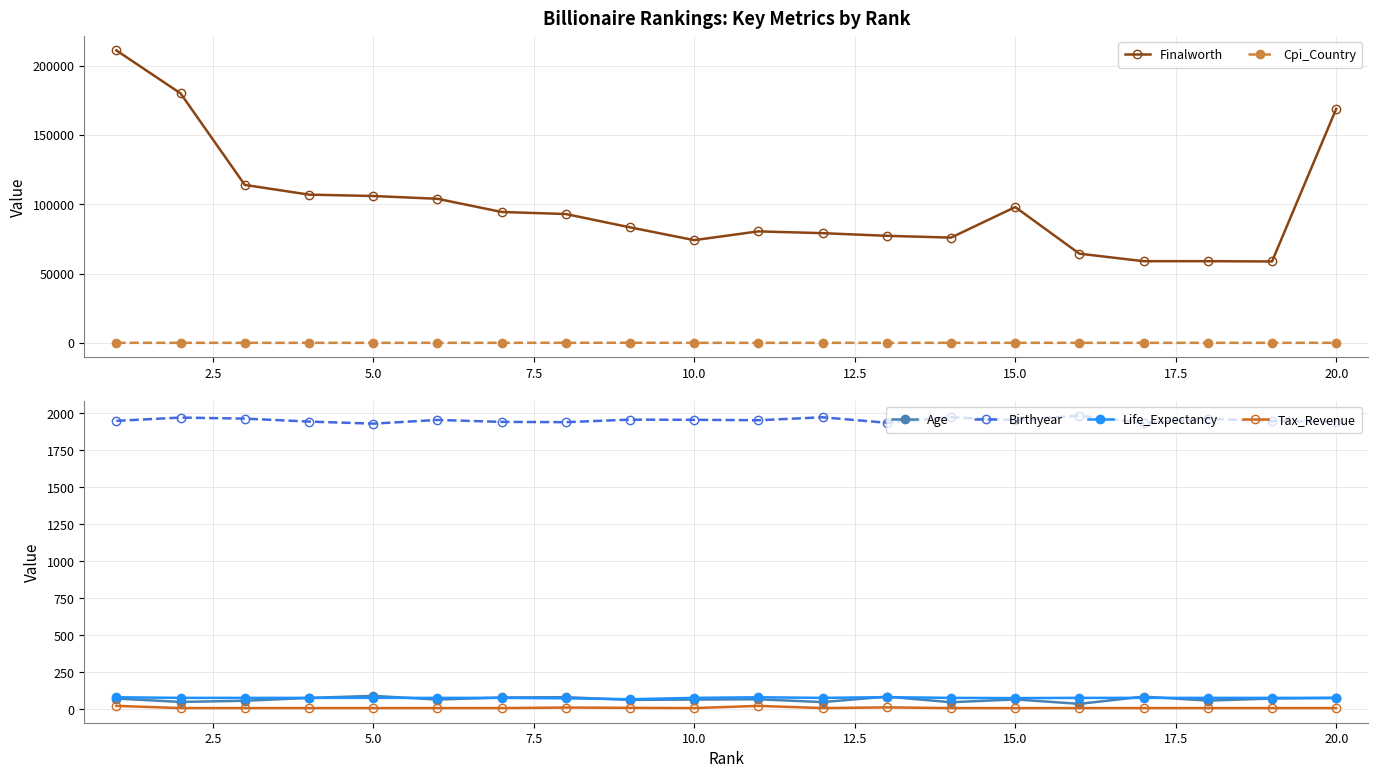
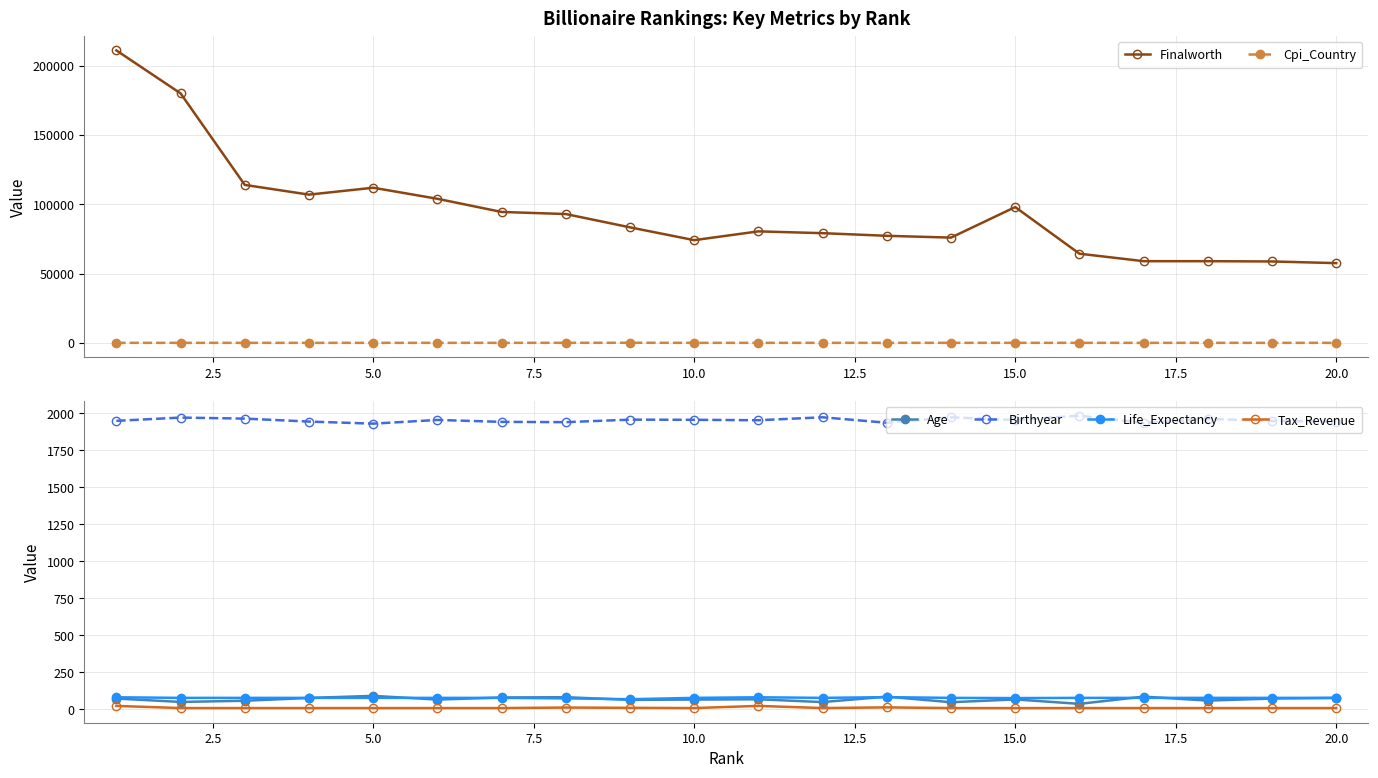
  {
    "Billionaire Rankings: Key Metrics by Rank": {
      "Finalworth": {
-       "5.0": 106000,
+       "5.0": 112000,
        "10.0": 74000,
        "15.0": 98000,
-       "20.0": 169000
+       "20.0": 58000
      },
      "Cpi_Country": {
        "5.0": 0,
        "10.0": 0,
        "15.0": 0,
        "20.0": 0
      }
    }
  }
